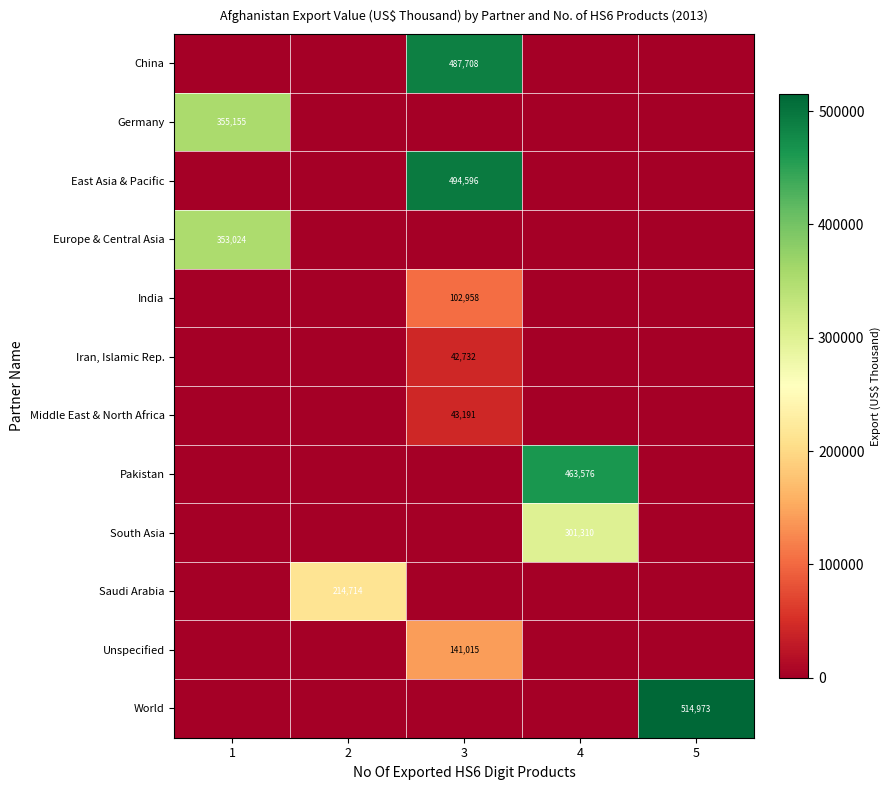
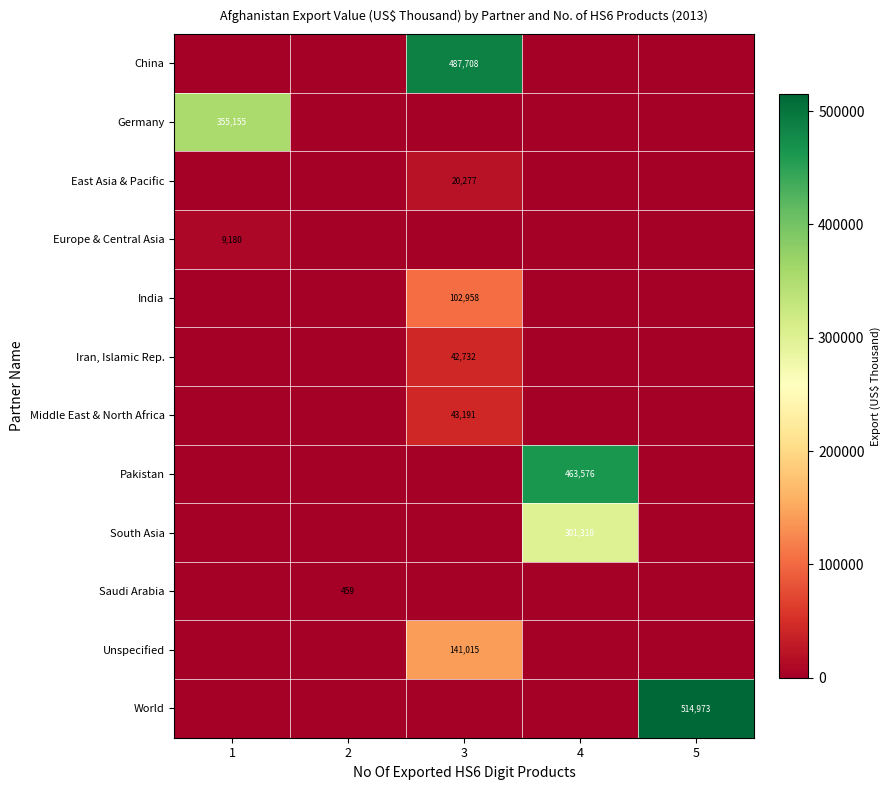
  {
    "China": {
      "3": "487,708"
    },
    "Germany": {
      "1": "355,155"
    },
    "East Asia & Pacific": {
-     "3": "494,596"
+     "3": "20,277"
    },
    "Europe & Central Asia": {
-     "1": "353,024"
+     "1": "9,180"
    },
    "India": {
      "3": "102,958"
    },
    "Iran, Islamic Rep.": {
      "3": "42,732"
    },
    "Middle East & North Africa": {
      "3": "43,191"
    },
    "Pakistan": {
      "4": "463,576"
    },
    "South Asia": {
      "4": "301,310"
    },
    "Saudi Arabia": {
-     "2": "214,714"
+     "2": "459"
    },
    "Unspecified": {
      "3": "141,015"
    },
    "World": {
      "5": "514,973"
    }
  }
